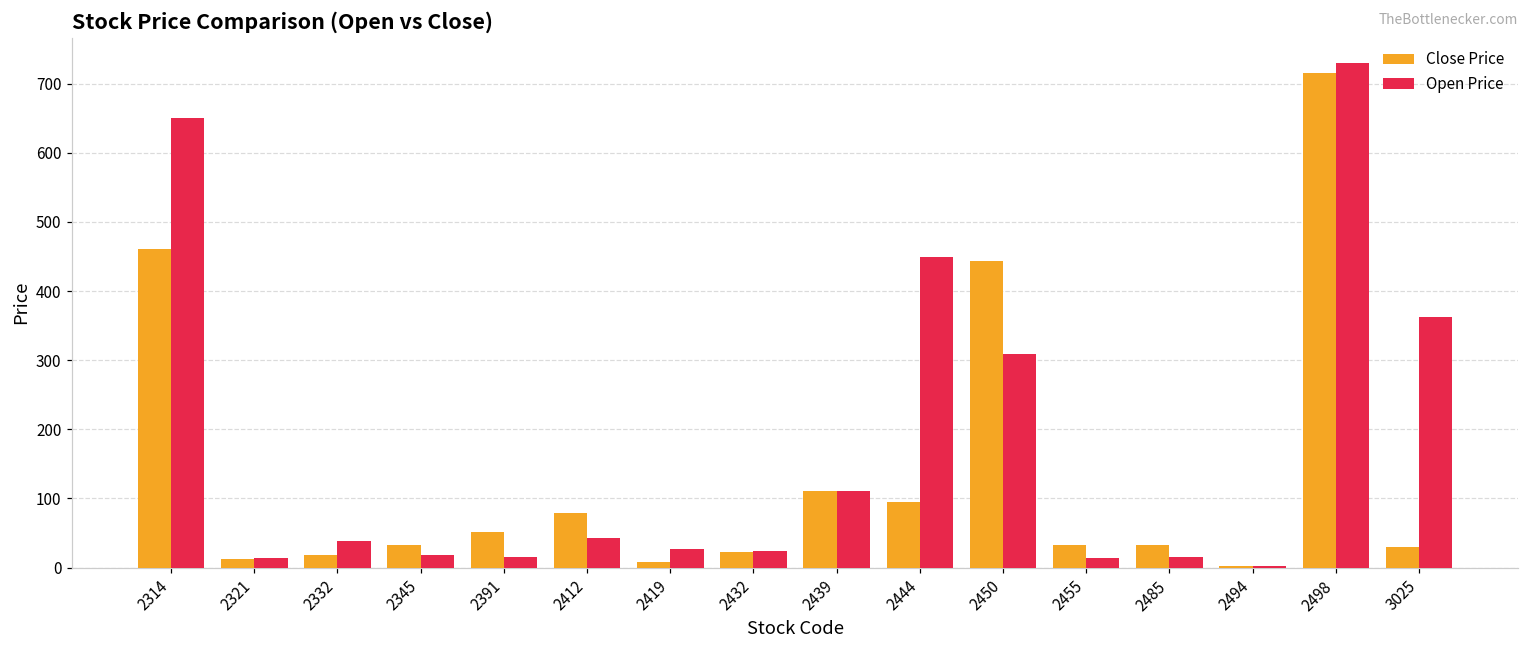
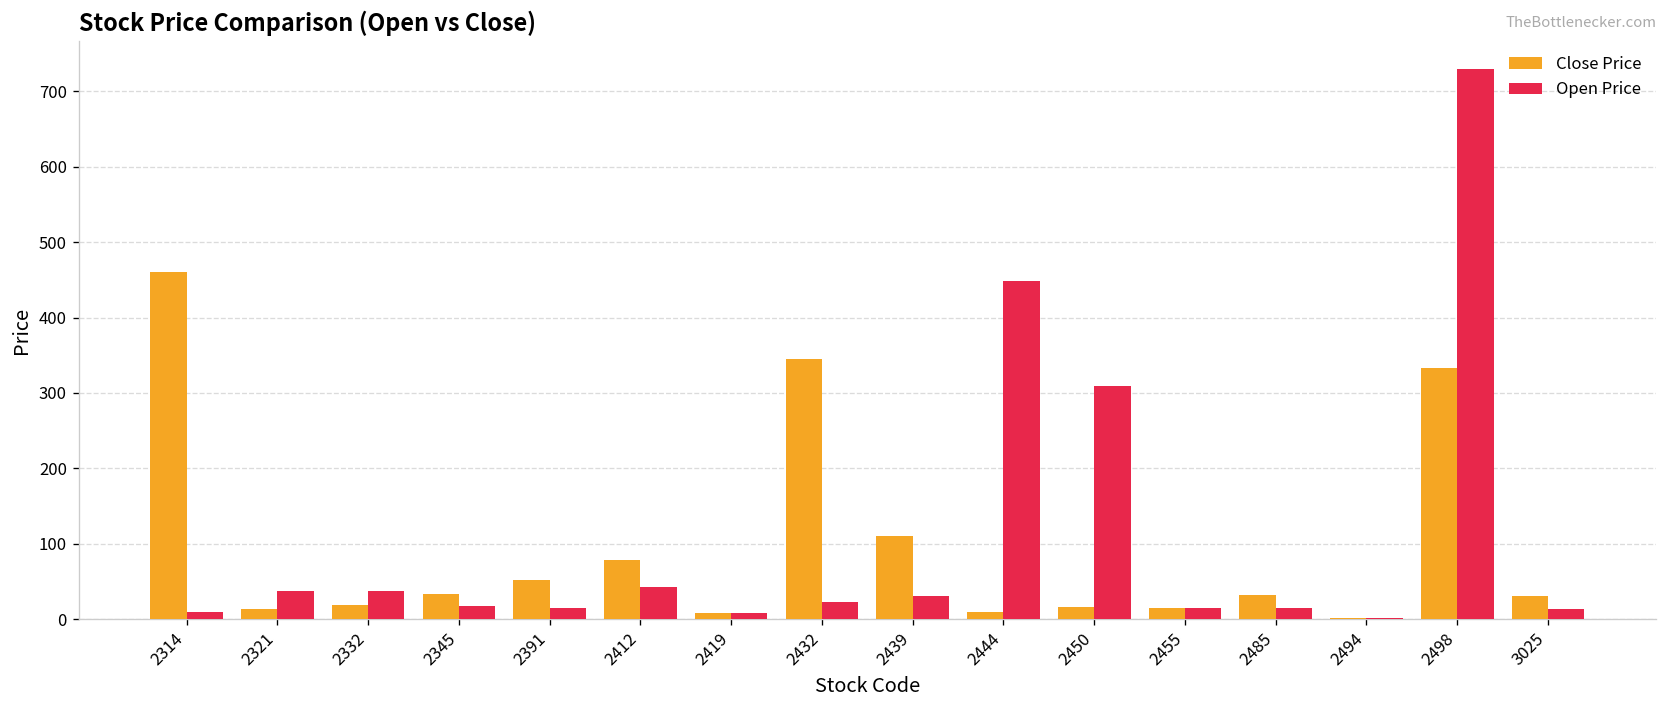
  {
    "Close Price": {
      "2314": 460,
      "2321": 10,
      "2332": 20,
      "2345": 30,
      "2391": 50,
      "2412": 80,
      "2419": 10,
-     "2432": 20,
+     "2432": 340,
      "2439": 110,
-     "2444": 90,
-     "2450": 440,
-     "2455": 30,
+     "2444": 10,
+     "2450": 20,
+     "2455": 10,
      "2485": 30,
-     "2498": 720,
+     "2498": 330,
      "3025": 30
    },
    "Open Price": {
-     "2314": 650,
-     "2321": 10,
+     "2314": 10,
+     "2321": 40,
      "2332": 40,
      "2345": 20,
      "2391": 10,
      "2412": 40,
-     "2419": 30,
+     "2419": 10,
      "2432": 20,
-     "2439": 110,
+     "2439": 30,
      "2444": 450,
      "2450": 310,
      "2455": 10,
      "2485": 20,
      "2498": 730,
-     "3025": 360
+     "3025": 10
    }
  }
